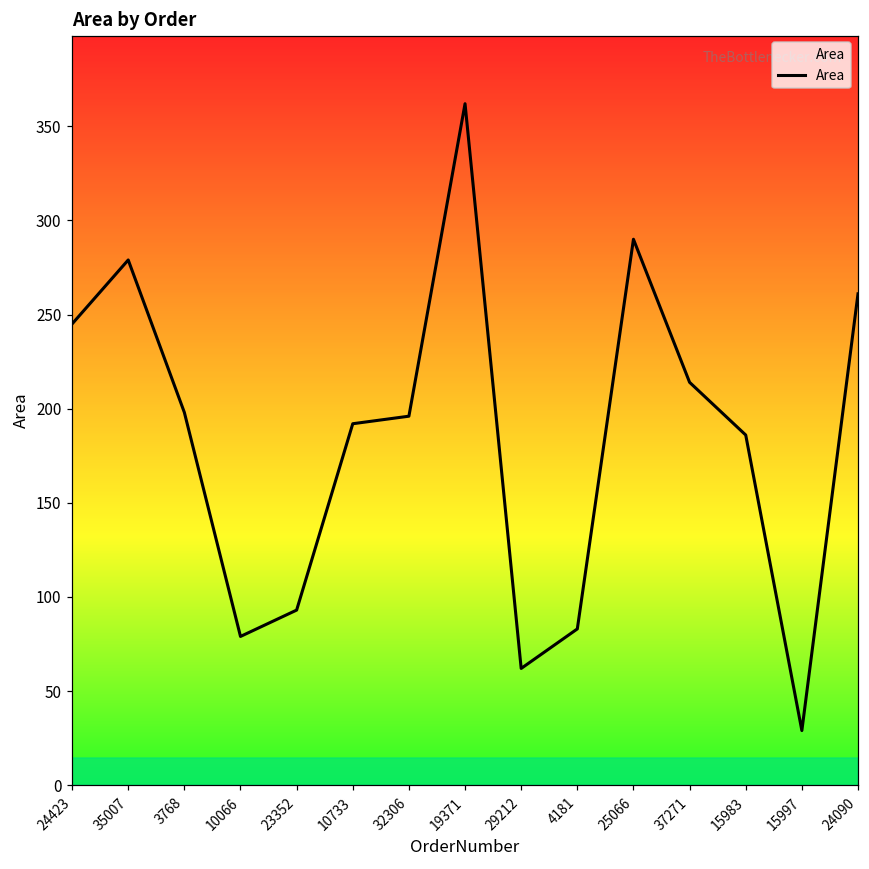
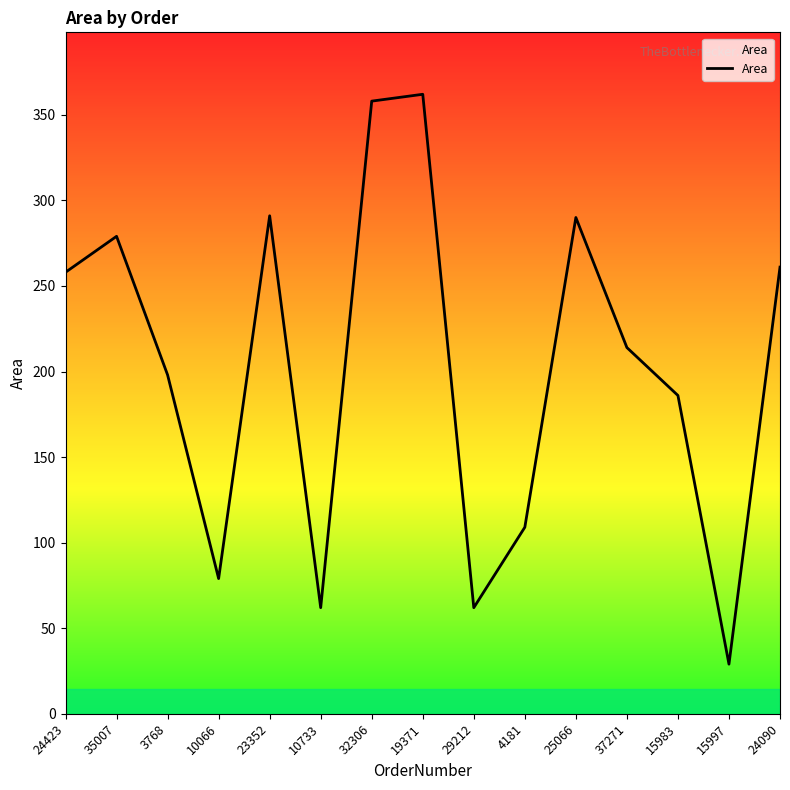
  {
-   "24423": 245,
+   "24423": 258,
    "35007": 279,
    "3768": 198,
    "10066": 79,
-   "23352": 93,
-   "10733": 192,
-   "32306": 196,
+   "23352": 291,
+   "10733": 62,
+   "32306": 358,
    "19371": 362,
    "29212": 62,
-   "4181": 83,
+   "4181": 109,
    "25066": 290,
    "37271": 214,
    "15983": 186,
    "15997": 29,
    "24090": 261
  }
